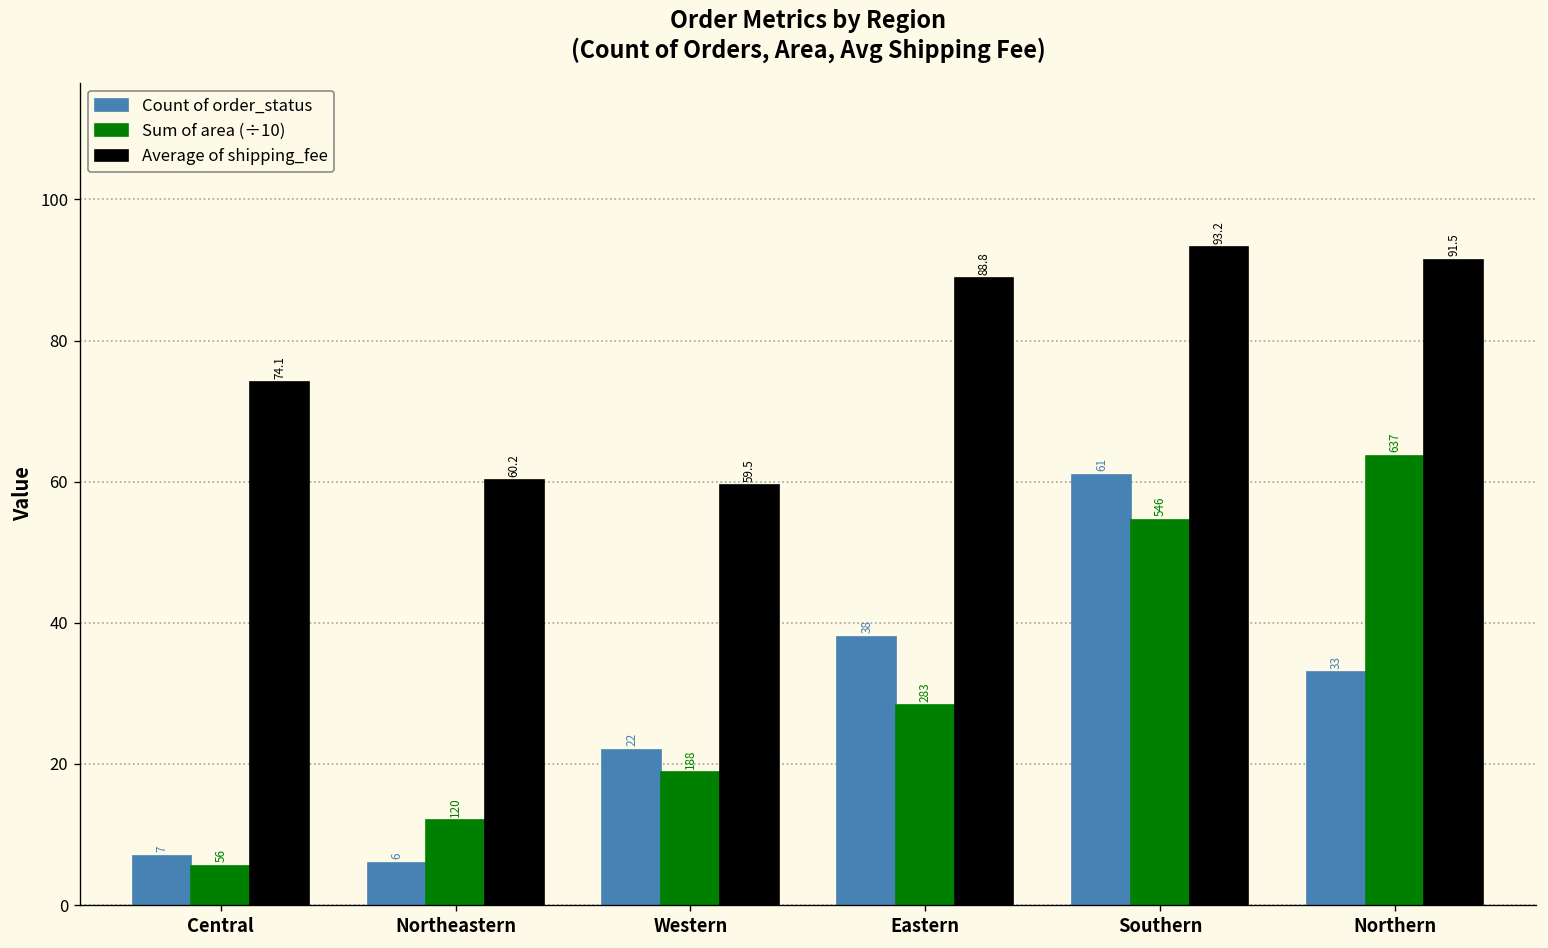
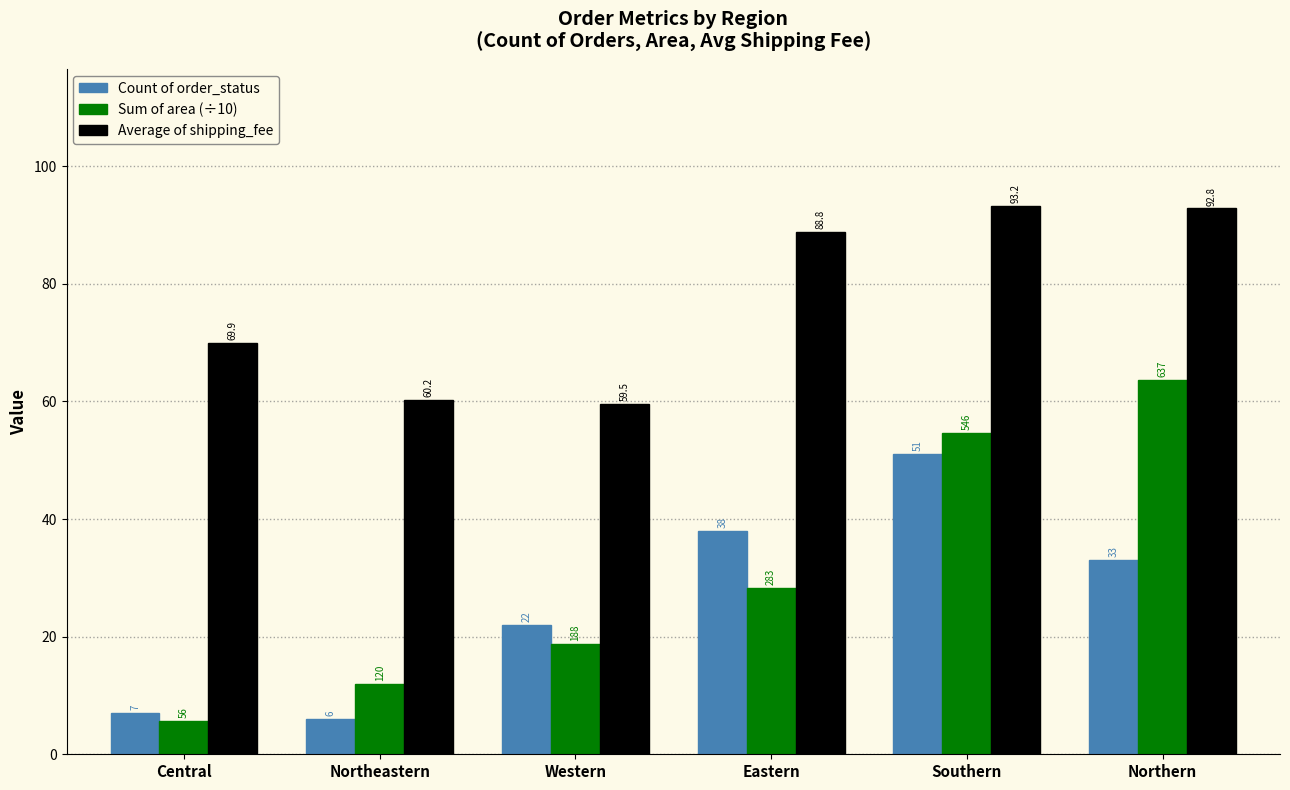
  {
    "Count of order_status": {
      "Central": 7,
      "Northeastern": 6,
      "Western": 22,
      "Eastern": 38,
-     "Southern": 61,
+     "Southern": 51,
      "Northern": 33
    },
    "Average of shipping_fee": {
-     "Central": 74.1,
+     "Central": 69.9,
      "Northeastern": 60.2,
      "Western": 59.5,
      "Eastern": 88.8,
      "Southern": 93.2,
-     "Northern": 91.5
+     "Northern": 92.8
    }
  }
